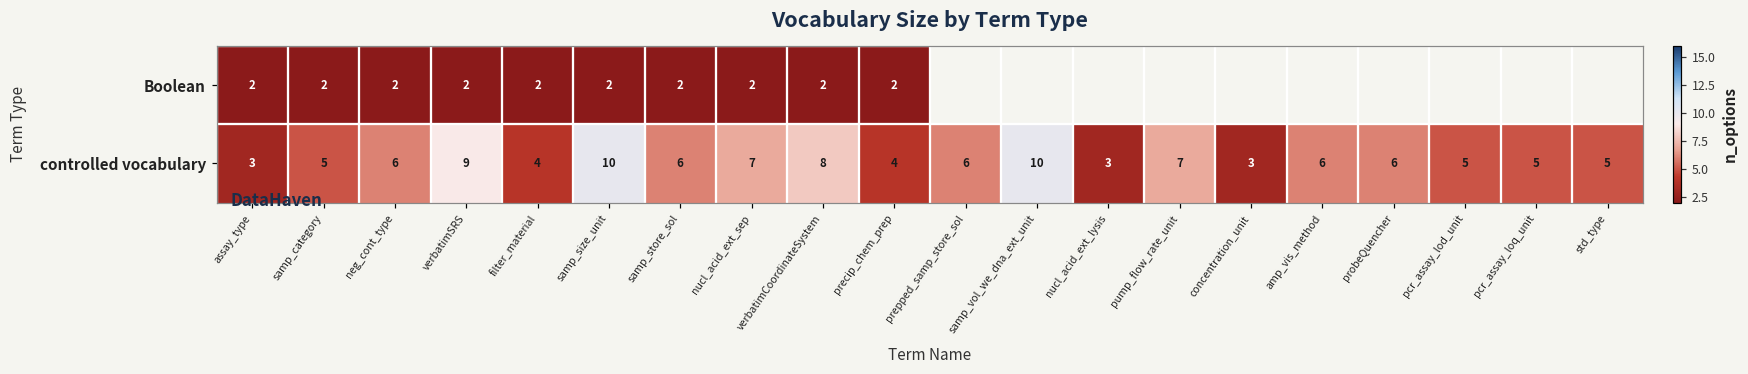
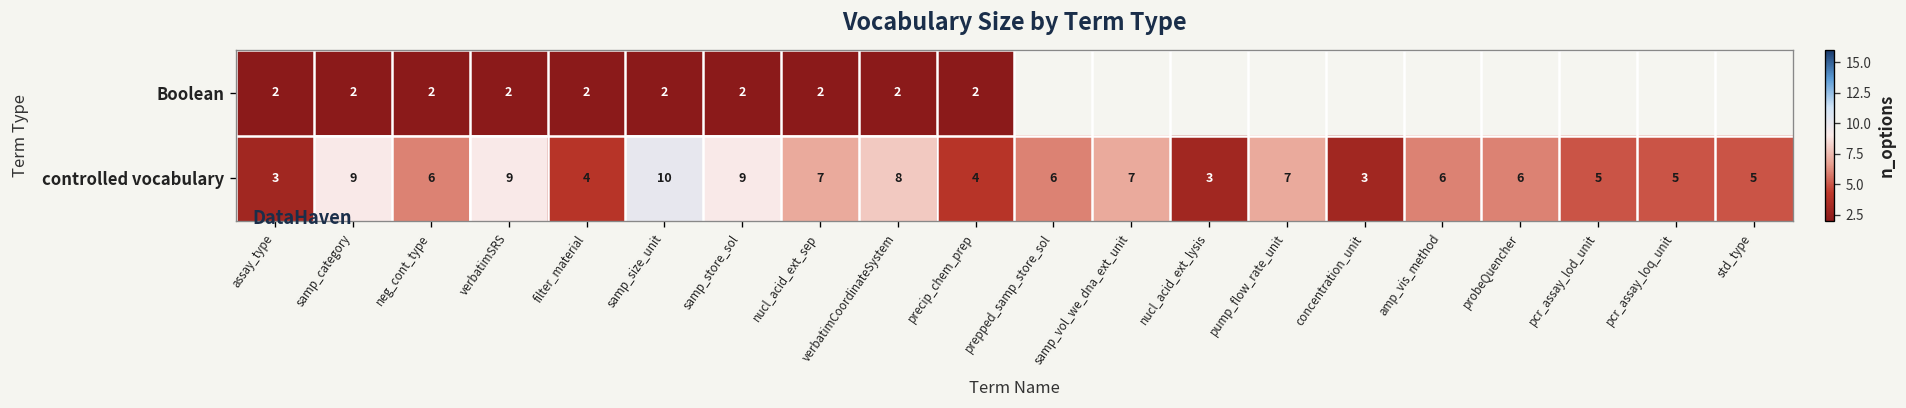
  {
    "Boolean": {
      "assay_type": 2,
      "samp_category": 2,
      "neg_cont_type": 2,
      "verbatimSRS": 2,
      "filter_material": 2,
      "samp_size_unit": 2,
      "samp_store_sol": 2,
      "nucl_acid_ext_sep": 2,
      "verbatimCoordinateSystem": 2,
      "precip_chem_prep": 2
    },
    "controlled vocabulary": {
      "assay_type": 3,
-     "samp_category": 5,
+     "samp_category": 9,
      "neg_cont_type": 6,
      "verbatimSRS": 9,
      "filter_material": 4,
      "samp_size_unit": 10,
-     "samp_store_sol": 6,
+     "samp_store_sol": 9,
      "nucl_acid_ext_sep": 7,
      "verbatimCoordinateSystem": 8,
      "precip_chem_prep": 4,
      "prepped_samp_store_sol": 6,
-     "samp_vol_we_dna_ext_unit": 10,
+     "samp_vol_we_dna_ext_unit": 7,
      "nucl_acid_ext_lysis": 3,
      "pump_flow_rate_unit": 7,
      "concentration_unit": 3,
      "amp_vis_method": 6,
      "probeQuencher": 6,
      "pcr_assay_lod_unit": 5,
      "pcr_assay_loq_unit": 5,
      "std_type": 5
    }
  }
